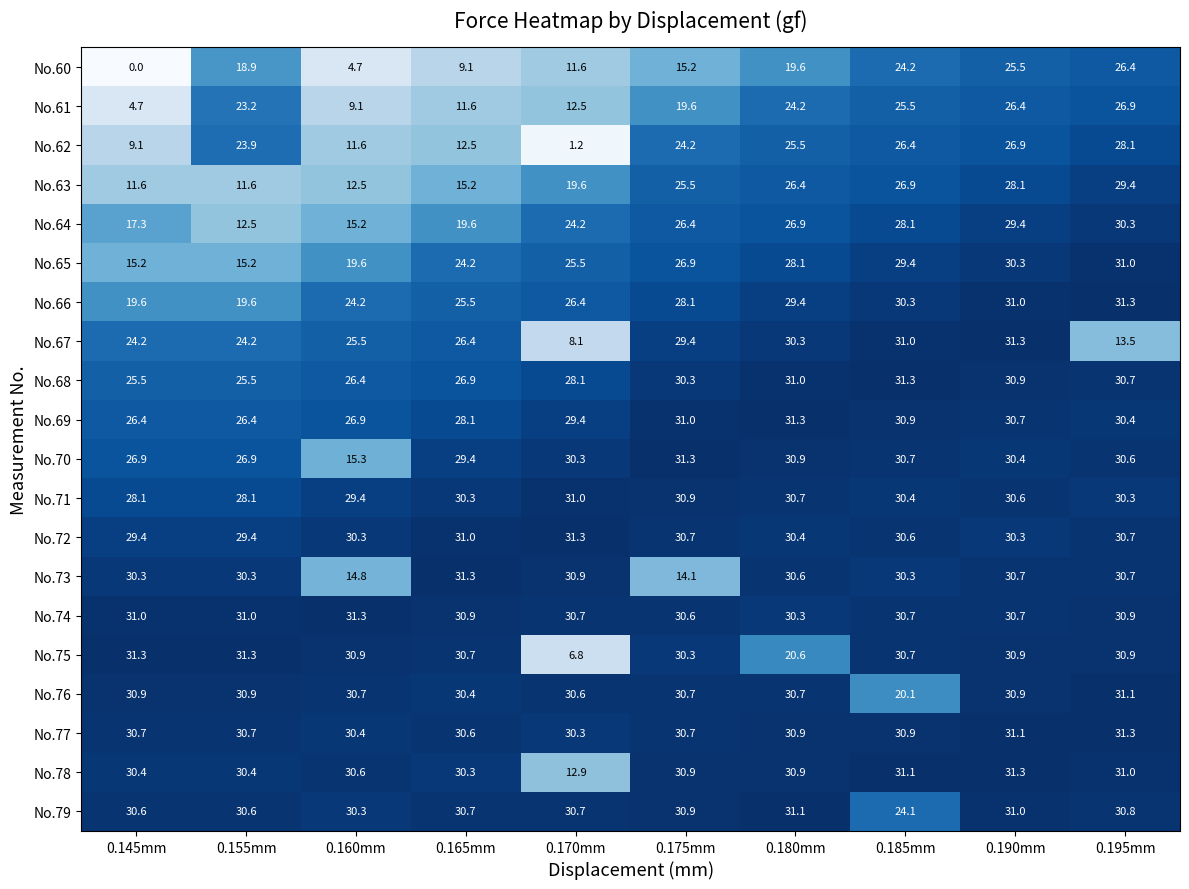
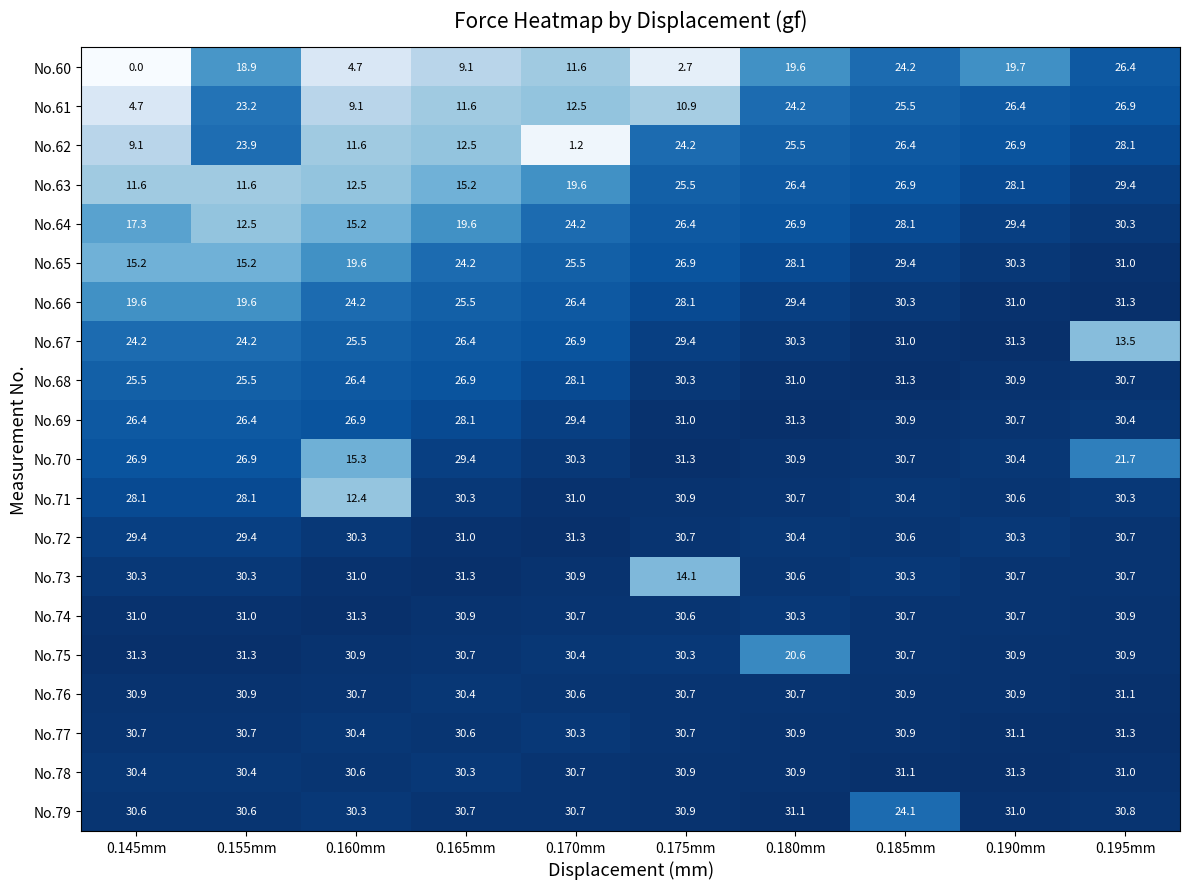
  {
    "No.60": {
      "0.145mm": 0.0,
      "0.155mm": 18.9,
      "0.160mm": 4.7,
      "0.165mm": 9.1,
      "0.170mm": 11.6,
-     "0.175mm": 15.2,
+     "0.175mm": 2.7,
      "0.180mm": 19.6,
      "0.185mm": 24.2,
-     "0.190mm": 25.5,
+     "0.190mm": 19.7,
      "0.195mm": 26.4
    },
    "No.61": {
      "0.145mm": 4.7,
      "0.155mm": 23.2,
      "0.160mm": 9.1,
      "0.165mm": 11.6,
      "0.170mm": 12.5,
-     "0.175mm": 19.6,
+     "0.175mm": 10.9,
      "0.180mm": 24.2,
      "0.185mm": 25.5,
      "0.190mm": 26.4,
      "0.195mm": 26.9
    },
    "No.62": {
      "0.145mm": 9.1,
      "0.155mm": 23.9,
      "0.160mm": 11.6,
      "0.165mm": 12.5,
      "0.170mm": 1.2,
      "0.175mm": 24.2,
      "0.180mm": 25.5,
      "0.185mm": 26.4,
      "0.190mm": 26.9,
      "0.195mm": 28.1
    },
    "No.63": {
      "0.145mm": 11.6,
      "0.155mm": 11.6,
      "0.160mm": 12.5,
      "0.165mm": 15.2,
      "0.170mm": 19.6,
      "0.175mm": 25.5,
      "0.180mm": 26.4,
      "0.185mm": 26.9,
      "0.190mm": 28.1,
      "0.195mm": 29.4
    },
    "No.64": {
      "0.145mm": 17.3,
      "0.155mm": 12.5,
      "0.160mm": 15.2,
      "0.165mm": 19.6,
      "0.170mm": 24.2,
      "0.175mm": 26.4,
      "0.180mm": 26.9,
      "0.185mm": 28.1,
      "0.190mm": 29.4,
      "0.195mm": 30.3
    },
    "No.65": {
      "0.145mm": 15.2,
      "0.155mm": 15.2,
      "0.160mm": 19.6,
      "0.165mm": 24.2,
      "0.170mm": 25.5,
      "0.175mm": 26.9,
      "0.180mm": 28.1,
      "0.185mm": 29.4,
      "0.190mm": 30.3,
      "0.195mm": 31.0
    },
    "No.66": {
      "0.145mm": 19.6,
      "0.155mm": 19.6,
      "0.160mm": 24.2,
      "0.165mm": 25.5,
      "0.170mm": 26.4,
      "0.175mm": 28.1,
      "0.180mm": 29.4,
      "0.185mm": 30.3,
      "0.190mm": 31.0,
      "0.195mm": 31.3
    },
    "No.67": {
      "0.145mm": 24.2,
      "0.155mm": 24.2,
      "0.160mm": 25.5,
      "0.165mm": 26.4,
-     "0.170mm": 8.1,
+     "0.170mm": 26.9,
      "0.175mm": 29.4,
      "0.180mm": 30.3,
      "0.185mm": 31.0,
      "0.190mm": 31.3,
      "0.195mm": 13.5
    },
    "No.68": {
      "0.145mm": 25.5,
      "0.155mm": 25.5,
      "0.160mm": 26.4,
      "0.165mm": 26.9,
      "0.170mm": 28.1,
      "0.175mm": 30.3,
      "0.180mm": 31.0,
      "0.185mm": 31.3,
      "0.190mm": 30.9,
      "0.195mm": 30.7
    },
    "No.69": {
      "0.145mm": 26.4,
      "0.155mm": 26.4,
      "0.160mm": 26.9,
      "0.165mm": 28.1,
      "0.170mm": 29.4,
      "0.175mm": 31.0,
      "0.180mm": 31.3,
      "0.185mm": 30.9,
      "0.190mm": 30.7,
      "0.195mm": 30.4
    },
    "No.70": {
      "0.145mm": 26.9,
      "0.155mm": 26.9,
      "0.160mm": 15.3,
      "0.165mm": 29.4,
      "0.170mm": 30.3,
      "0.175mm": 31.3,
      "0.180mm": 30.9,
      "0.185mm": 30.7,
      "0.190mm": 30.4,
-     "0.195mm": 30.6
+     "0.195mm": 21.7
    },
    "No.71": {
      "0.145mm": 28.1,
      "0.155mm": 28.1,
-     "0.160mm": 29.4,
+     "0.160mm": 12.4,
      "0.165mm": 30.3,
      "0.170mm": 31.0,
      "0.175mm": 30.9,
      "0.180mm": 30.7,
      "0.185mm": 30.4,
      "0.190mm": 30.6,
      "0.195mm": 30.3
    },
    "No.72": {
      "0.145mm": 29.4,
      "0.155mm": 29.4,
      "0.160mm": 30.3,
      "0.165mm": 31.0,
      "0.170mm": 31.3,
      "0.175mm": 30.7,
      "0.180mm": 30.4,
      "0.185mm": 30.6,
      "0.190mm": 30.3,
      "0.195mm": 30.7
    },
    "No.73": {
      "0.145mm": 30.3,
      "0.155mm": 30.3,
-     "0.160mm": 14.8,
+     "0.160mm": 31.0,
      "0.165mm": 31.3,
      "0.170mm": 30.9,
      "0.175mm": 14.1,
      "0.180mm": 30.6,
      "0.185mm": 30.3,
      "0.190mm": 30.7,
      "0.195mm": 30.7
    },
    "No.74": {
      "0.145mm": 31.0,
      "0.155mm": 31.0,
      "0.160mm": 31.3,
      "0.165mm": 30.9,
      "0.170mm": 30.7,
      "0.175mm": 30.6,
      "0.180mm": 30.3,
      "0.185mm": 30.7,
      "0.190mm": 30.7,
      "0.195mm": 30.9
    },
    "No.75": {
      "0.145mm": 31.3,
      "0.155mm": 31.3,
      "0.160mm": 30.9,
      "0.165mm": 30.7,
-     "0.170mm": 6.8,
+     "0.170mm": 30.4,
      "0.175mm": 30.3,
      "0.180mm": 20.6,
      "0.185mm": 30.7,
      "0.190mm": 30.9,
      "0.195mm": 30.9
    },
    "No.76": {
      "0.145mm": 30.9,
      "0.155mm": 30.9,
      "0.160mm": 30.7,
      "0.165mm": 30.4,
      "0.170mm": 30.6,
      "0.175mm": 30.7,
      "0.180mm": 30.7,
-     "0.185mm": 20.1,
+     "0.185mm": 30.9,
      "0.190mm": 30.9,
      "0.195mm": 31.1
    },
    "No.77": {
      "0.145mm": 30.7,
      "0.155mm": 30.7,
      "0.160mm": 30.4,
      "0.165mm": 30.6,
      "0.170mm": 30.3,
      "0.175mm": 30.7,
      "0.180mm": 30.9,
      "0.185mm": 30.9,
      "0.190mm": 31.1,
      "0.195mm": 31.3
    },
    "No.78": {
      "0.145mm": 30.4,
      "0.155mm": 30.4,
      "0.160mm": 30.6,
      "0.165mm": 30.3,
-     "0.170mm": 12.9,
+     "0.170mm": 30.7,
      "0.175mm": 30.9,
      "0.180mm": 30.9,
      "0.185mm": 31.1,
      "0.190mm": 31.3,
      "0.195mm": 31.0
    },
    "No.79": {
      "0.145mm": 30.6,
      "0.155mm": 30.6,
      "0.160mm": 30.3,
      "0.165mm": 30.7,
      "0.170mm": 30.7,
      "0.175mm": 30.9,
      "0.180mm": 31.1,
      "0.185mm": 24.1,
      "0.190mm": 31.0,
      "0.195mm": 30.8
    }
  }
